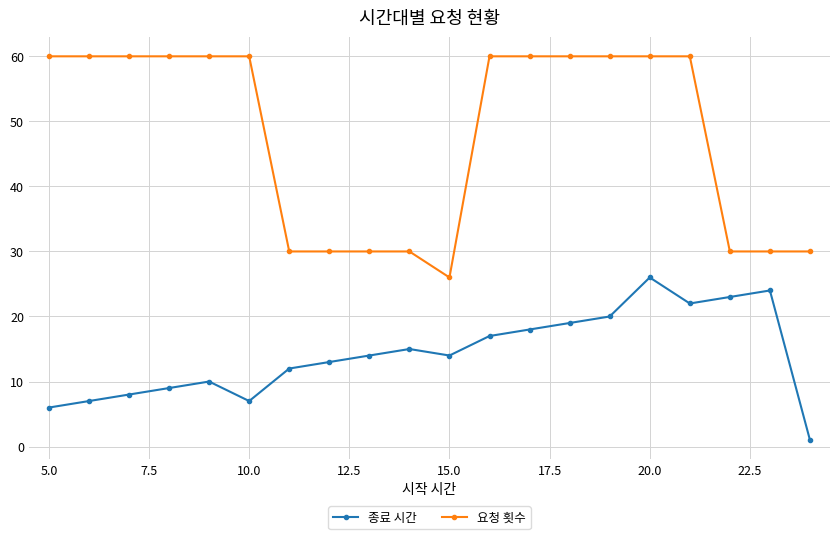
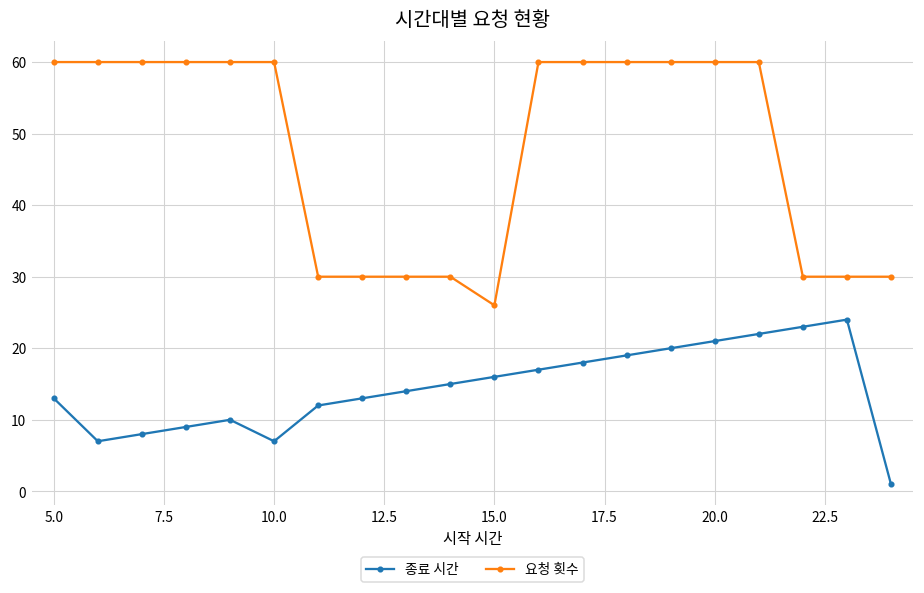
  {
    "종료 시간": {
-     "5.0": 6,
+     "5.0": 13,
      "10.0": 7,
-     "15.0": 14,
-     "20.0": 26
+     "15.0": 16,
+     "20.0": 21
    },
    "요청 횟수": {
      "5.0": 60,
      "10.0": 60,
      "15.0": 26,
      "20.0": 60
    }
  }
